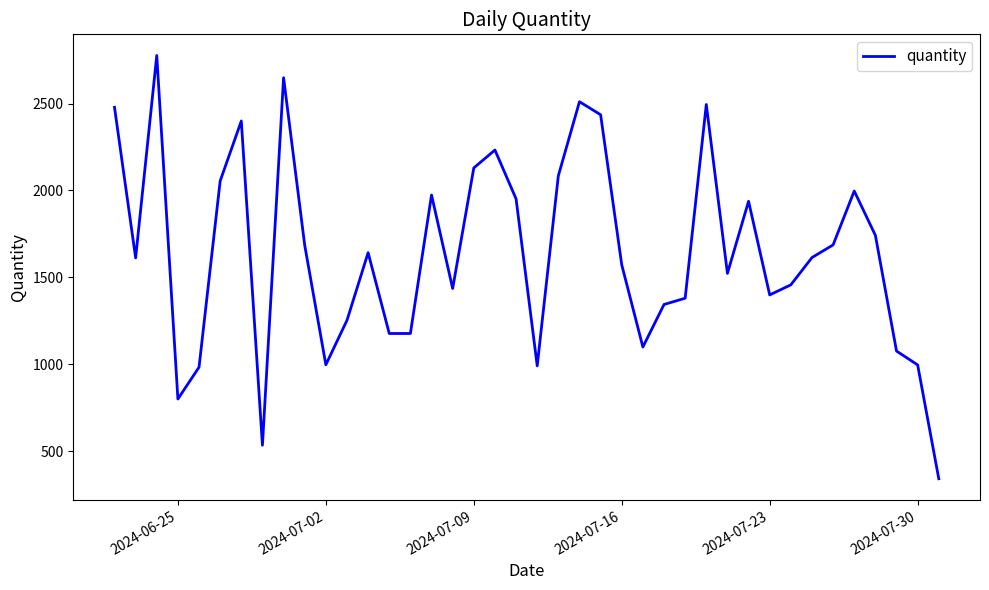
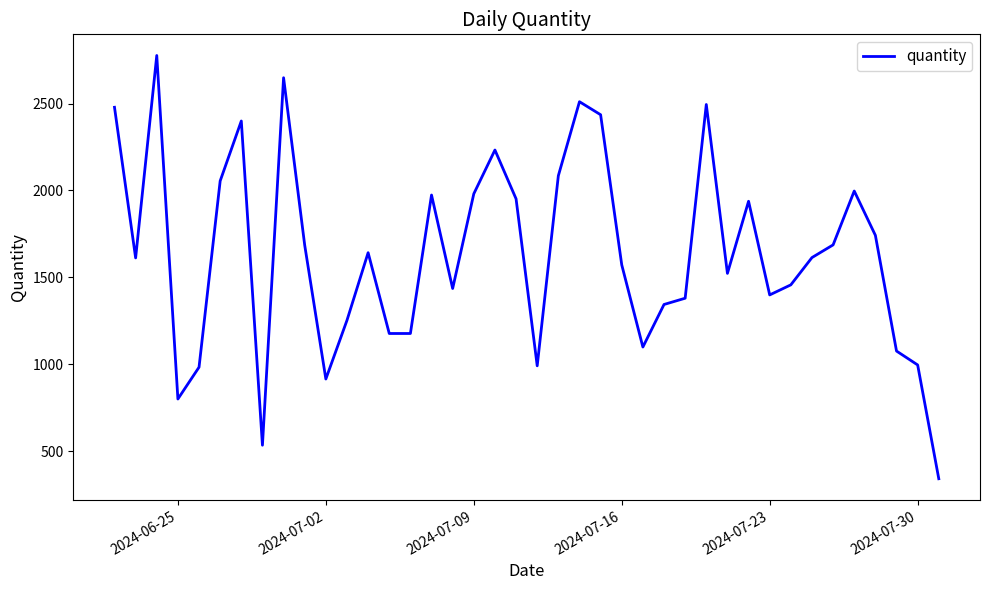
  {
    "2024-06-25": 800,
-   "2024-07-02": 1000,
-   "2024-07-09": 2130,
+   "2024-07-02": 920,
+   "2024-07-09": 1980,
    "2024-07-16": 1570,
    "2024-07-23": 1400,
    "2024-07-30": 1000
  }
